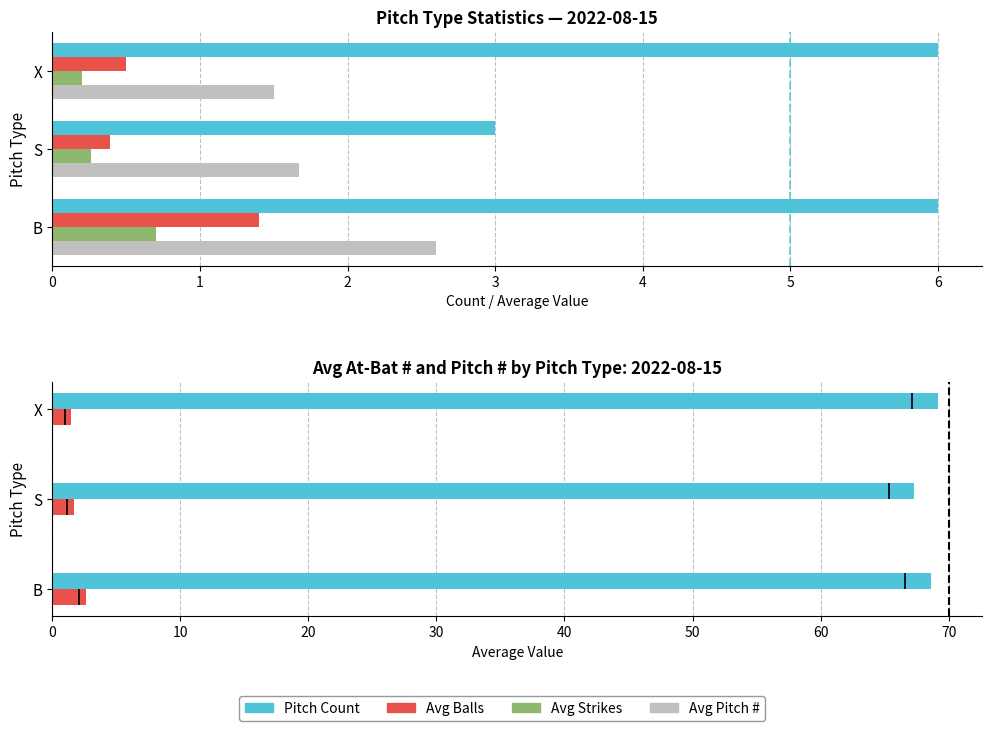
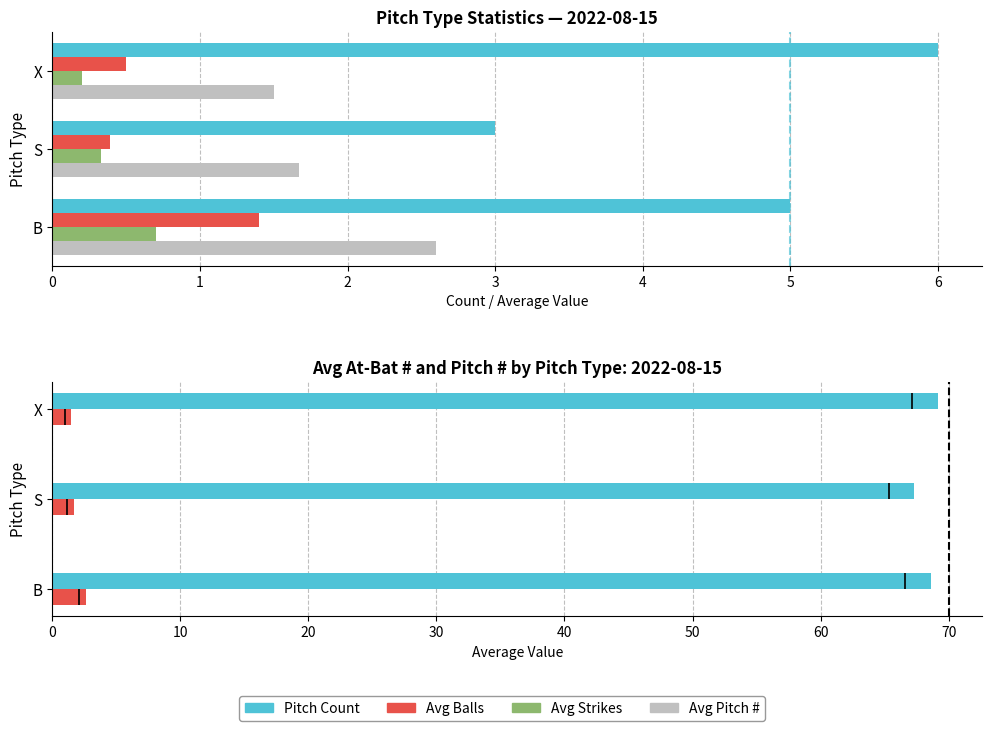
  {
    "Pitch Type Statistics — 2022-08-15": {
      "Pitch Count": {
        "X": 6,
        "S": 3,
-       "B": 6
+       "B": 5
      },
      "Avg Balls": {
        "X": 0.50,
        "S": 0.39,
        "B": 1.40
      },
      "Avg Strikes": {
        "X": 0.20,
-       "S": 0.26,
+       "S": 0.33,
        "B": 0.70
      },
      "Avg Pitch #": {
        "X": 1.50,
        "S": 1.67,
        "B": 2.60
      }
    }
  }
